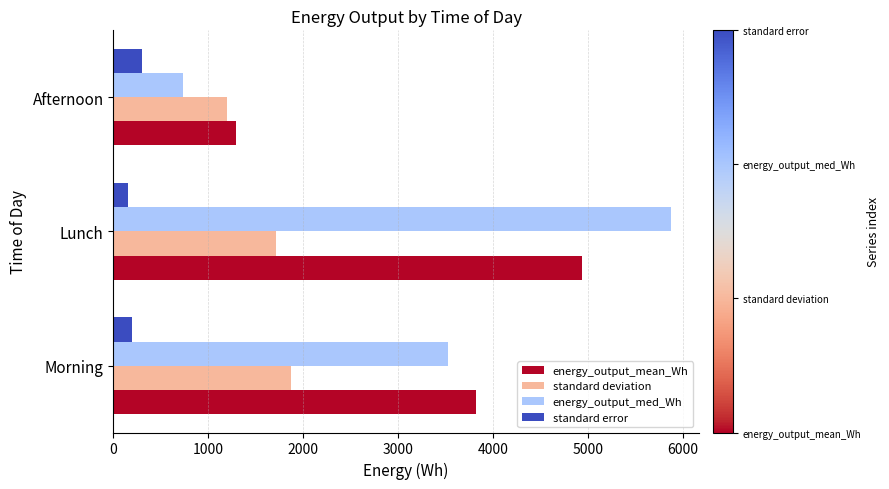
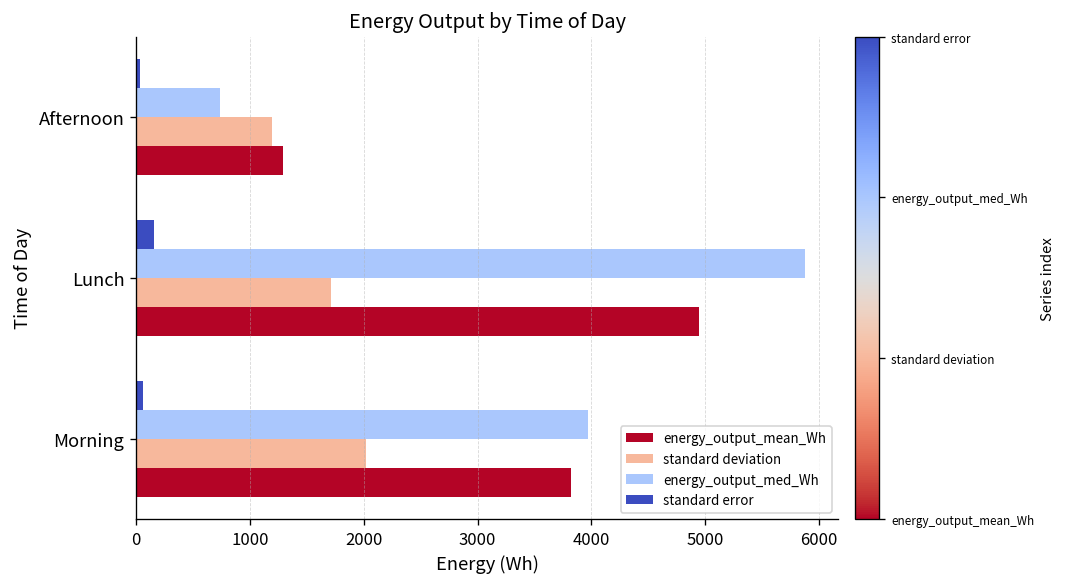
  {
    "energy_output_mean_Wh": {
      "Afternoon": 1300,
      "Lunch": 4900,
      "Morning": 3800
    },
    "standard deviation": {
      "Afternoon": 1200,
      "Lunch": 1700,
-     "Morning": 1900
+     "Morning": 2000
    },
    "energy_output_med_Wh": {
      "Afternoon": 700,
      "Lunch": 5900,
-     "Morning": 3500
+     "Morning": 4000
    },
    "standard error": {
-     "Afternoon": 300,
+     "Afternoon": 0,
      "Lunch": 200,
-     "Morning": 200
+     "Morning": 100
    }
  }
